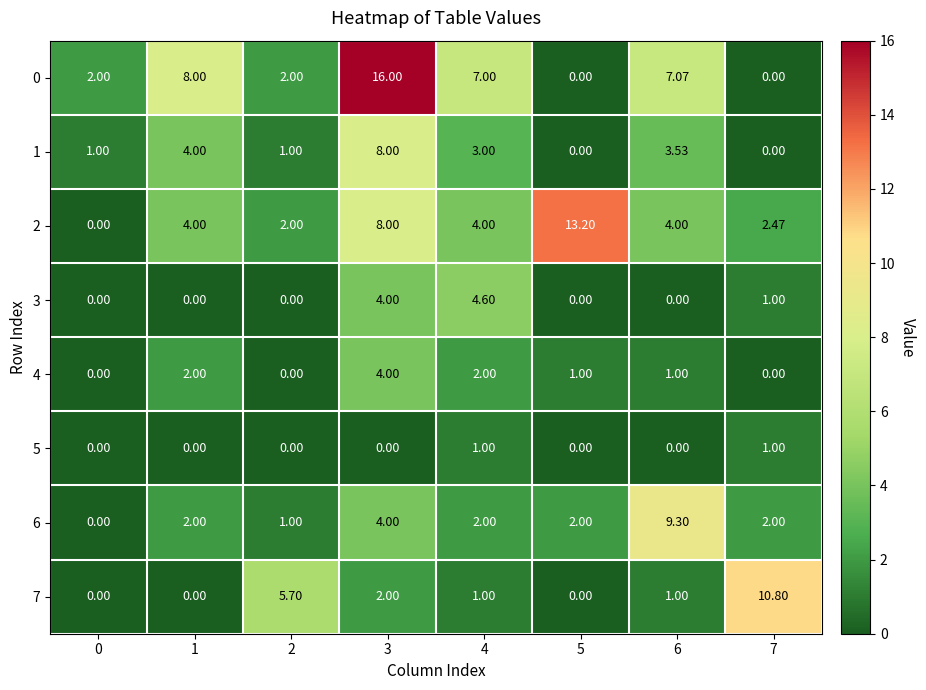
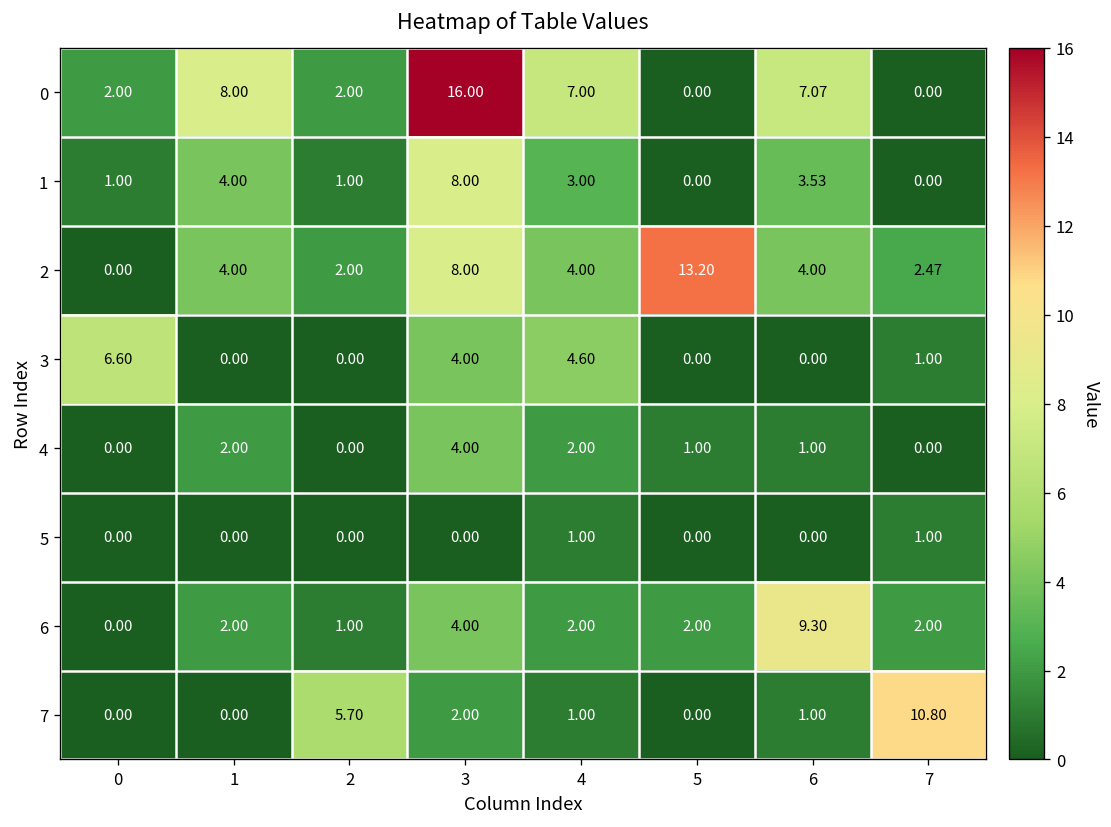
  {
    "0": {
      "0": 2.00,
      "1": 8.00,
      "2": 2.00,
      "3": 16.00,
      "4": 7.00,
      "5": 0.00,
      "6": 7.07,
      "7": 0.00
    },
    "1": {
      "0": 1.00,
      "1": 4.00,
      "2": 1.00,
      "3": 8.00,
      "4": 3.00,
      "5": 0.00,
      "6": 3.53,
      "7": 0.00
    },
    "2": {
      "0": 0.00,
      "1": 4.00,
      "2": 2.00,
      "3": 8.00,
      "4": 4.00,
      "5": 13.20,
      "6": 4.00,
      "7": 2.47
    },
    "3": {
-     "0": 0.00,
+     "0": 6.60,
      "1": 0.00,
      "2": 0.00,
      "3": 4.00,
      "4": 4.60,
      "5": 0.00,
      "6": 0.00,
      "7": 1.00
    },
    "4": {
      "0": 0.00,
      "1": 2.00,
      "2": 0.00,
      "3": 4.00,
      "4": 2.00,
      "5": 1.00,
      "6": 1.00,
      "7": 0.00
    },
    "5": {
      "0": 0.00,
      "1": 0.00,
      "2": 0.00,
      "3": 0.00,
      "4": 1.00,
      "5": 0.00,
      "6": 0.00,
      "7": 1.00
    },
    "6": {
      "0": 0.00,
      "1": 2.00,
      "2": 1.00,
      "3": 4.00,
      "4": 2.00,
      "5": 2.00,
      "6": 9.30,
      "7": 2.00
    },
    "7": {
      "0": 0.00,
      "1": 0.00,
      "2": 5.70,
      "3": 2.00,
      "4": 1.00,
      "5": 0.00,
      "6": 1.00,
      "7": 10.80
    }
  }
